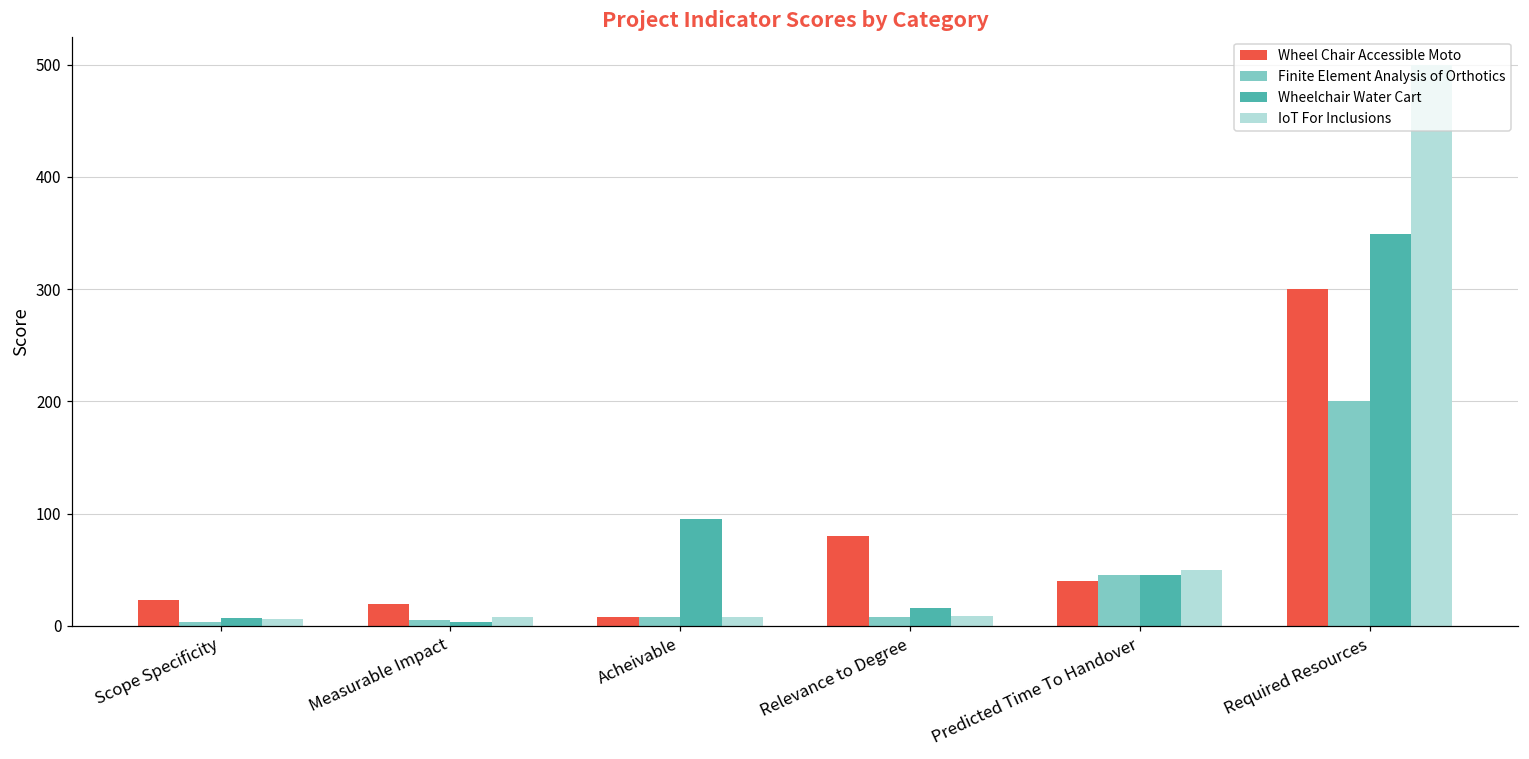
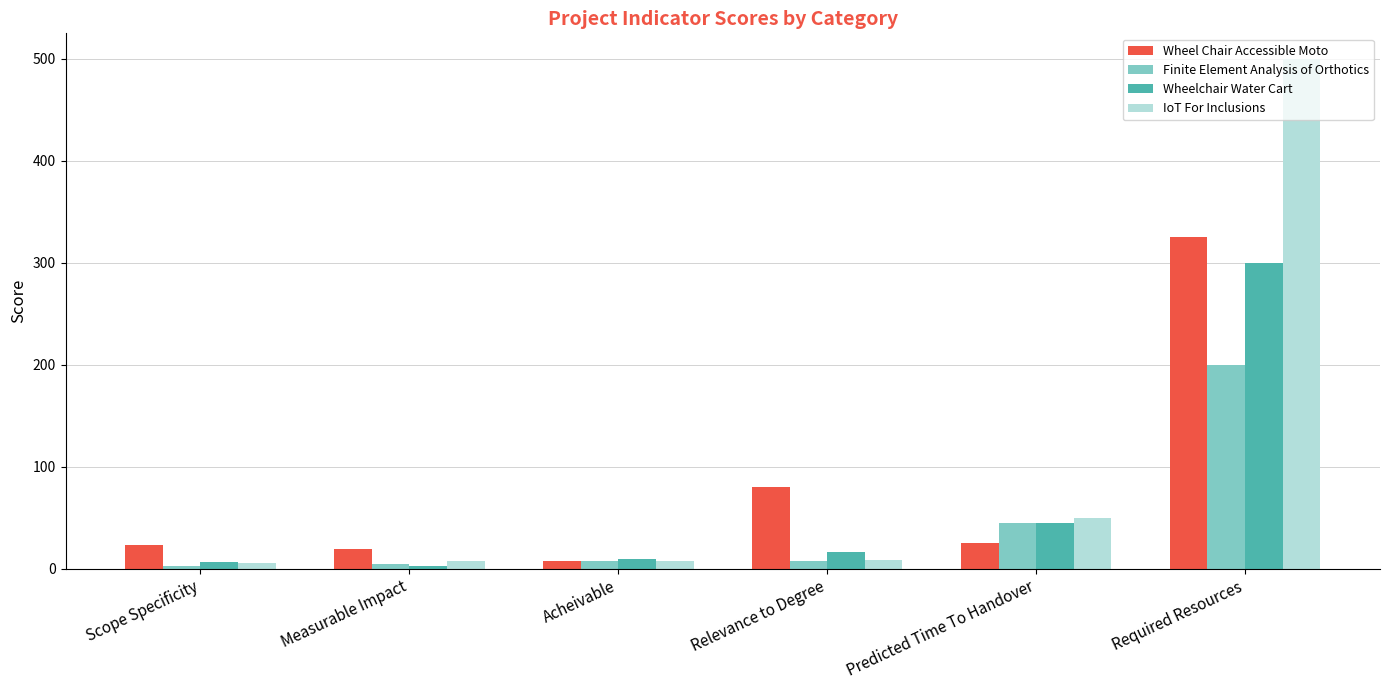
  {
    "Wheel Chair Accessible Moto": {
      "Scope Specificity": 23,
      "Measurable Impact": 19,
      "Acheivable": 8,
      "Relevance to Degree": 80,
-     "Predicted Time To Handover": 40,
-     "Required Resources": 300
+     "Predicted Time To Handover": 25,
+     "Required Resources": 325
    },
    "Wheelchair Water Cart": {
      "Scope Specificity": 7,
      "Measurable Impact": 3,
-     "Acheivable": 95,
+     "Acheivable": 10,
      "Relevance to Degree": 16,
      "Predicted Time To Handover": 45,
-     "Required Resources": 349
+     "Required Resources": 300
    }
  }
